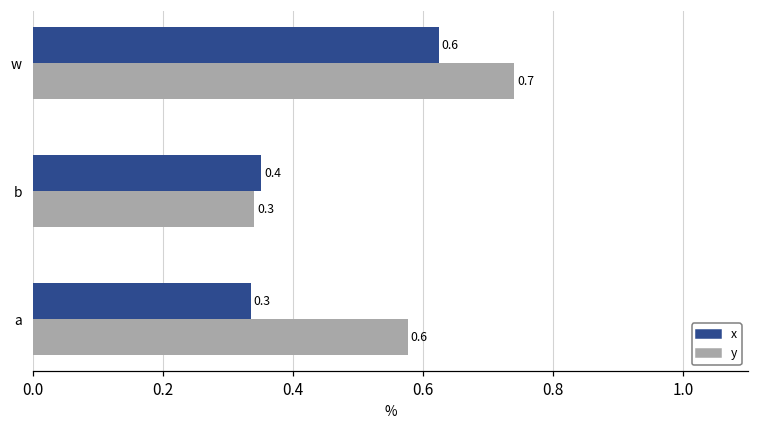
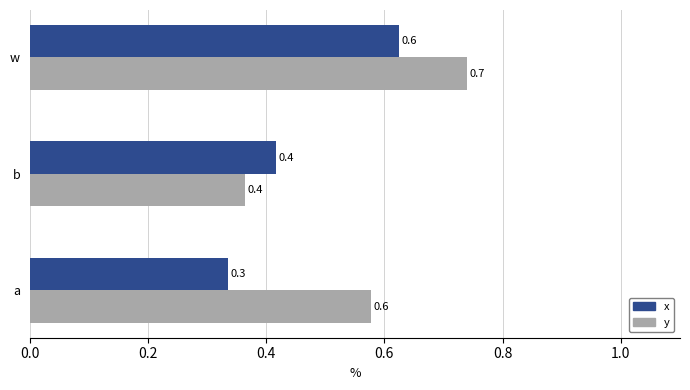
  {
    "x": {
-     "b": 0.35
+     "b": 0.42
    },
    "y": {
      "w": 0.7,
-     "b": 0.3,
+     "b": 0.4,
      "a": 0.6
    }
  }
